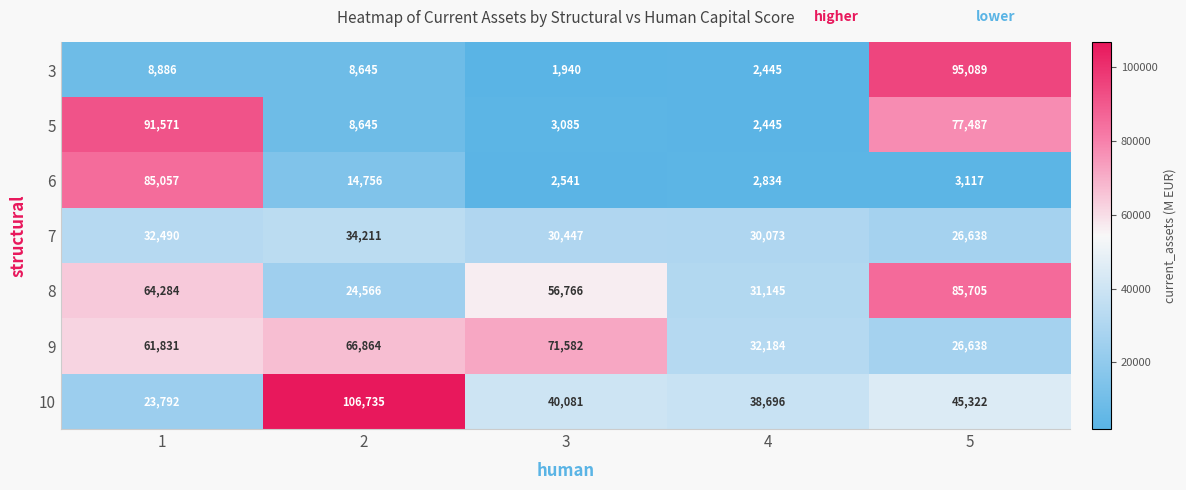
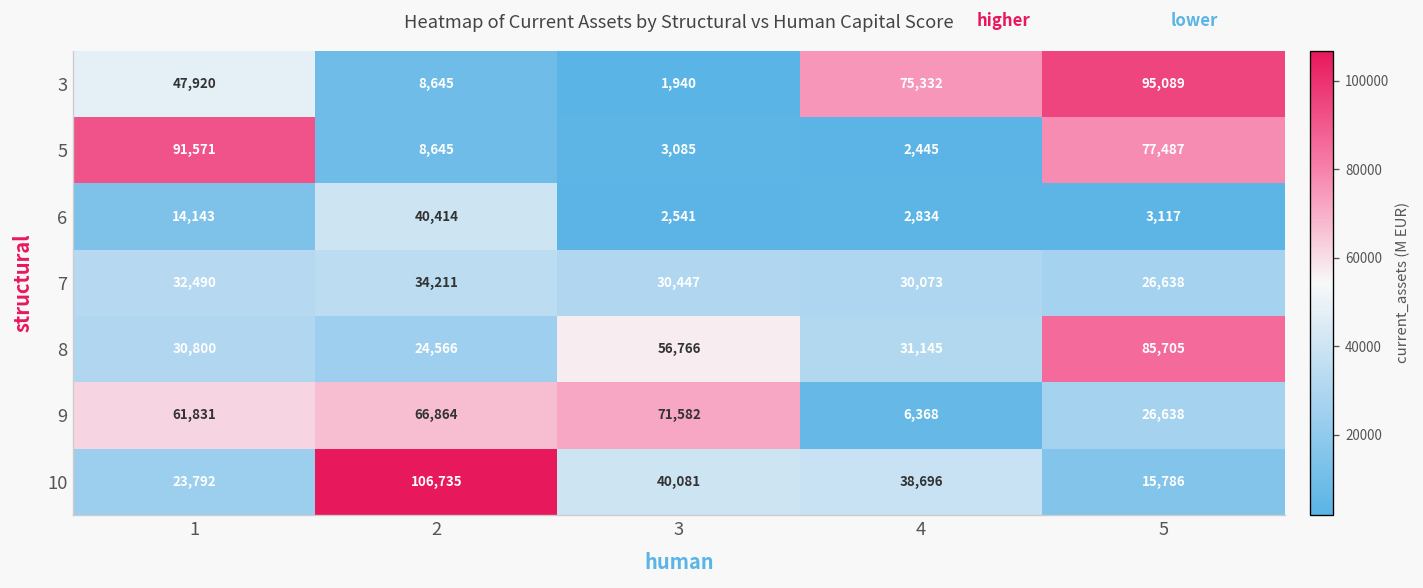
  {
    "3": {
-     "1": "8,886",
+     "1": "47,920",
      "2": "8,645",
      "3": "1,940",
-     "4": "2,445",
+     "4": "75,332",
      "5": "95,089"
    },
    "5": {
      "1": "91,571",
      "2": "8,645",
      "3": "3,085",
      "4": "2,445",
      "5": "77,487"
    },
    "6": {
-     "1": "85,057",
-     "2": "14,756",
+     "1": "14,143",
+     "2": "40,414",
      "3": "2,541",
      "4": "2,834",
      "5": "3,117"
    },
    "7": {
      "1": "32,490",
      "2": "34,211",
      "3": "30,447",
      "4": "30,073",
      "5": "26,638"
    },
    "8": {
-     "1": "64,284",
+     "1": "30,800",
      "2": "24,566",
      "3": "56,766",
      "4": "31,145",
      "5": "85,705"
    },
    "9": {
      "1": "61,831",
      "2": "66,864",
      "3": "71,582",
-     "4": "32,184",
+     "4": "6,368",
      "5": "26,638"
    },
    "10": {
      "1": "23,792",
      "2": "106,735",
      "3": "40,081",
      "4": "38,696",
-     "5": "45,322"
+     "5": "15,786"
    }
  }
